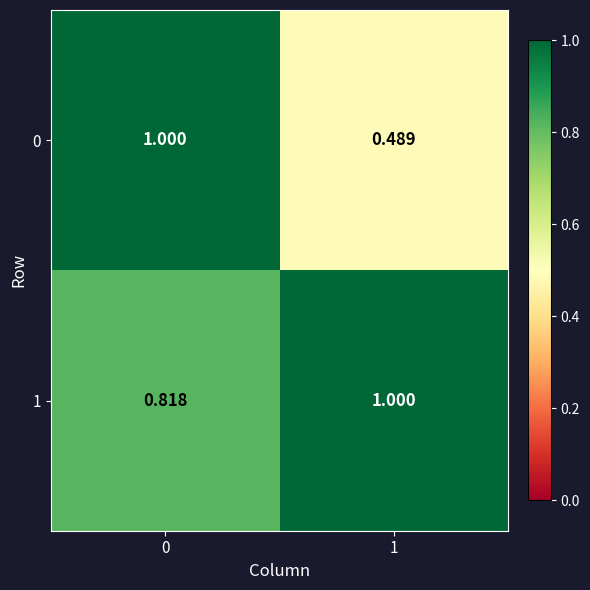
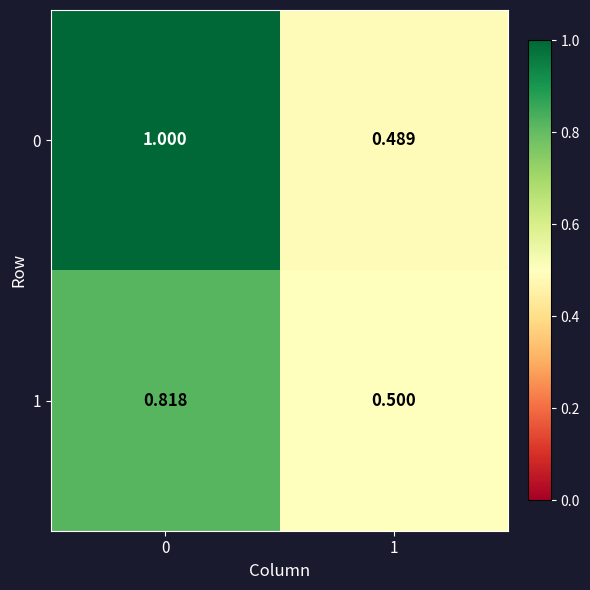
  {
    "0": {
      "0": 1.000,
      "1": 0.489
    },
    "1": {
      "0": 0.818,
-     "1": 1.000
+     "1": 0.500
    }
  }
